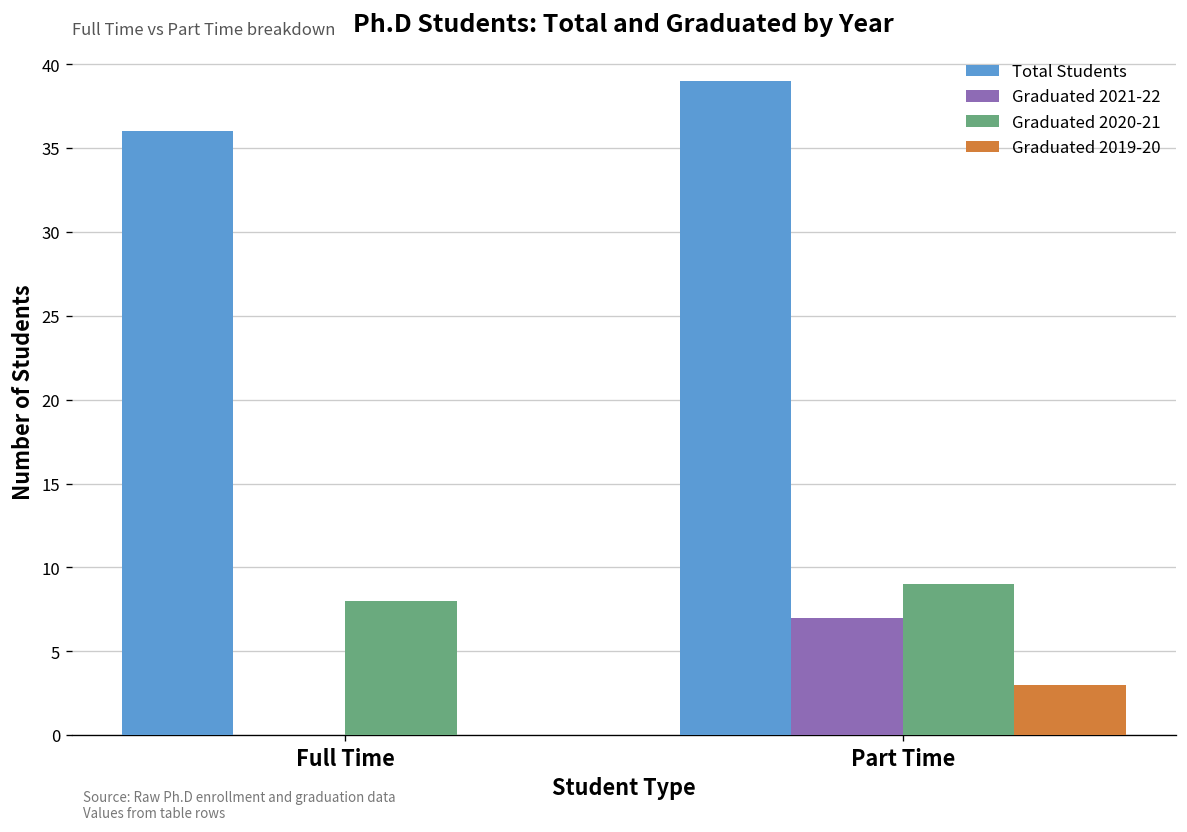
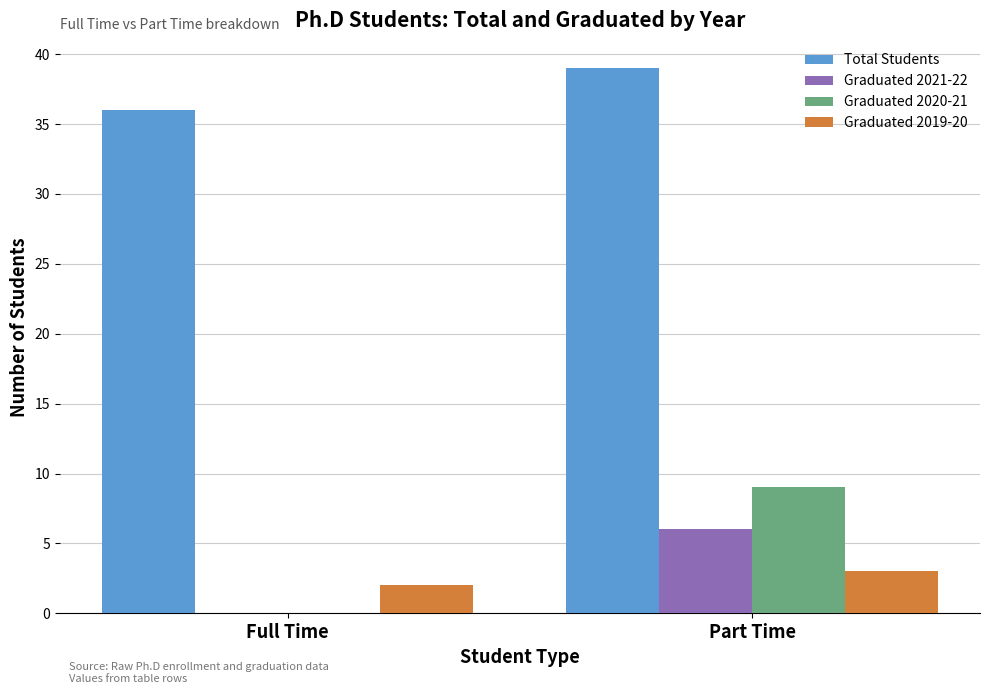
  {
    "Total Students": {
      "Full Time": 36,
      "Part Time": 39
    },
    "Graduated 2021-22": {
      "Full Time": 0,
-     "Part Time": 7
+     "Part Time": 6
    },
    "Graduated 2020-21": {
-     "Full Time": 8,
+     "Full Time": 0,
      "Part Time": 9
    },
    "Graduated 2019-20": {
-     "Full Time": 0,
+     "Full Time": 2,
      "Part Time": 3
    }
  }
